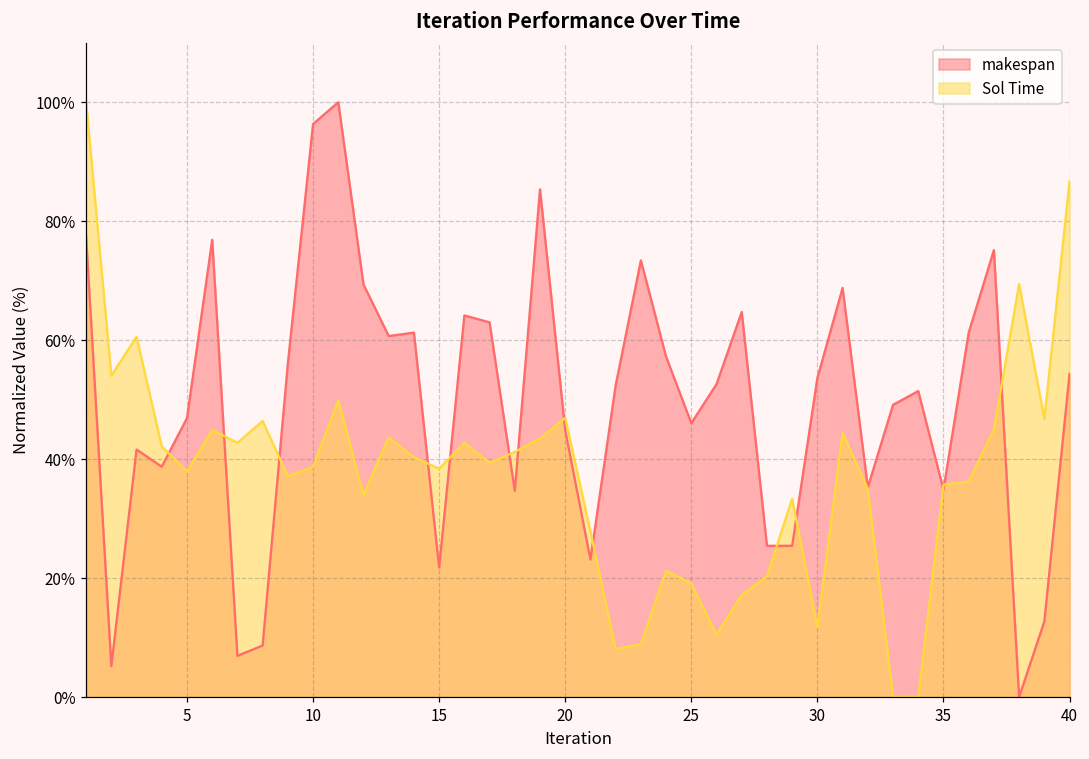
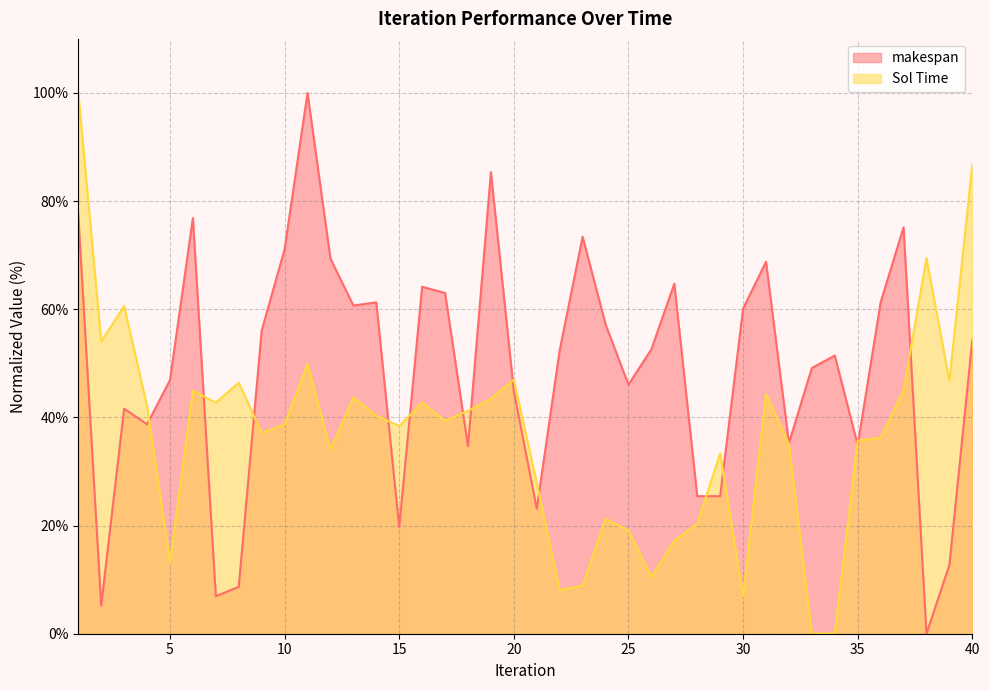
  {
    "makespan": {
      "5": "47%",
-     "10": "96%",
-     "15": "22%",
+     "10": "71%",
+     "15": "20%",
      "20": "45%",
      "25": "46%",
-     "30": "54%",
+     "30": "60%",
      "35": "35%",
      "40": "54%"
    },
    "Sol Time": {
-     "5": "38%",
+     "5": "13%",
      "10": "39%",
      "15": "38%",
      "20": "47%",
      "25": "19%",
-     "30": "12%",
+     "30": "7%",
      "35": "36%",
      "40": "87%"
    }
  }
